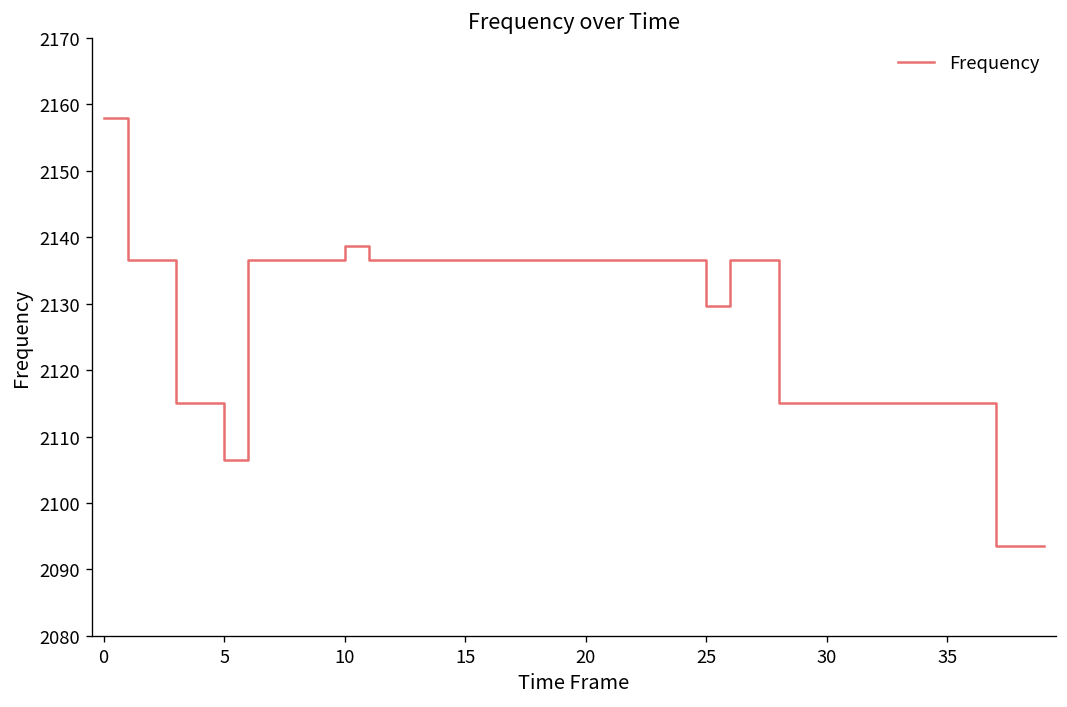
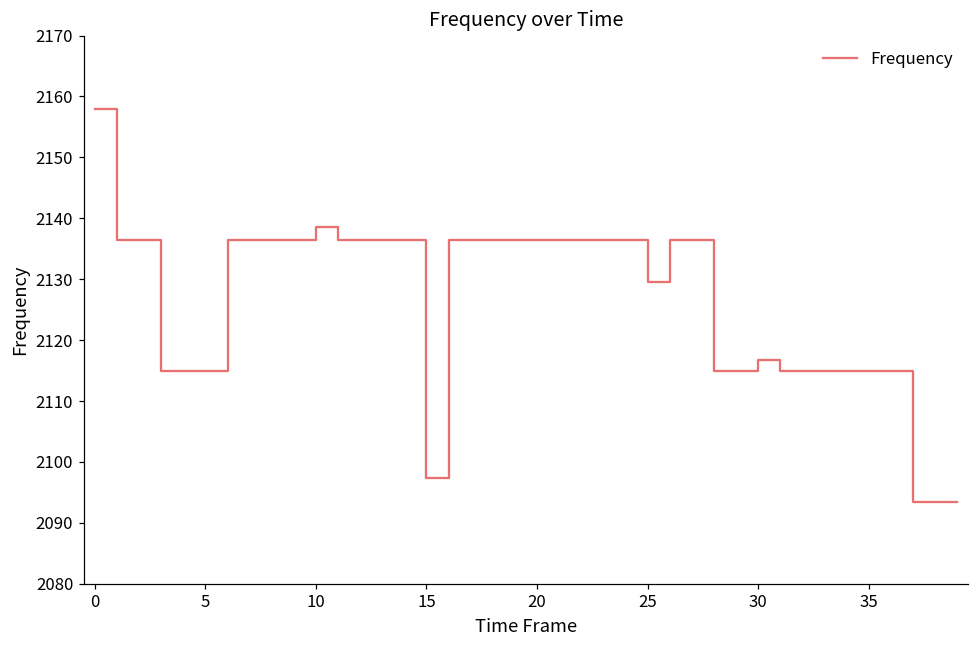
  {
    "0": 2158,
-   "5": 2107,
+   "5": 2115,
    "10": 2139,
-   "15": 2137,
+   "15": 2097,
    "20": 2137,
    "25": 2130,
-   "30": 2115,
+   "30": 2117,
    "35": 2115
  }
